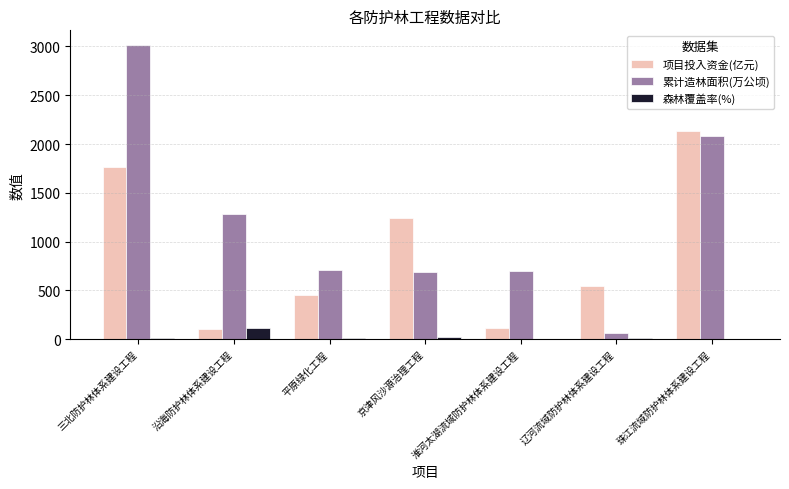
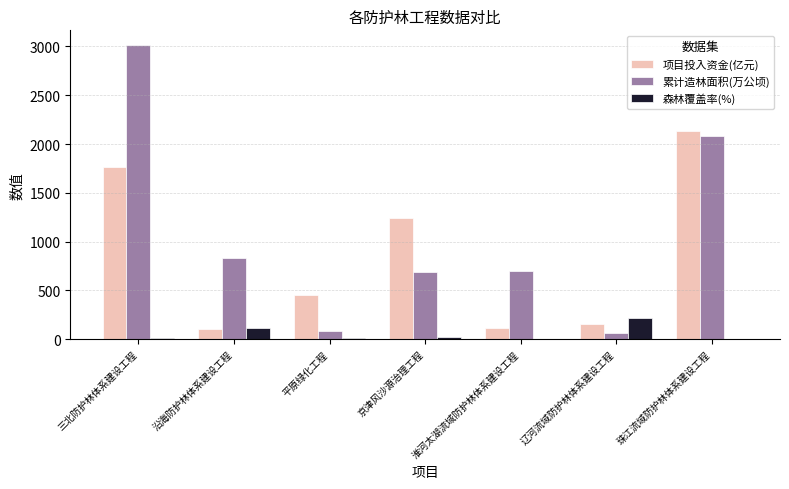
  {
    "项目投入资金(亿元)": {
      "三北防护林体系建设工程": 1800,
      "沿海防护林体系建设工程": 100,
      "平原绿化工程": 500,
      "京津风沙源治理工程": 1200,
      "淮河太湖流域防护林体系建设工程": 100,
-     "辽河流域防护林体系建设工程": 500,
+     "辽河流域防护林体系建设工程": 200,
      "珠江流域防护林体系建设工程": 2100
    },
    "累计造林面积(万公顷)": {
      "三北防护林体系建设工程": 3000,
-     "沿海防护林体系建设工程": 1300,
-     "平原绿化工程": 700,
+     "沿海防护林体系建设工程": 800,
+     "平原绿化工程": 100,
      "京津风沙源治理工程": 700,
      "淮河太湖流域防护林体系建设工程": 700,
      "辽河流域防护林体系建设工程": 100,
      "珠江流域防护林体系建设工程": 2100
    },
    "森林覆盖率(%)": {
      "沿海防护林体系建设工程": 100,
-     "辽河流域防护林体系建设工程": 0
+     "辽河流域防护林体系建设工程": 200
    }
  }
